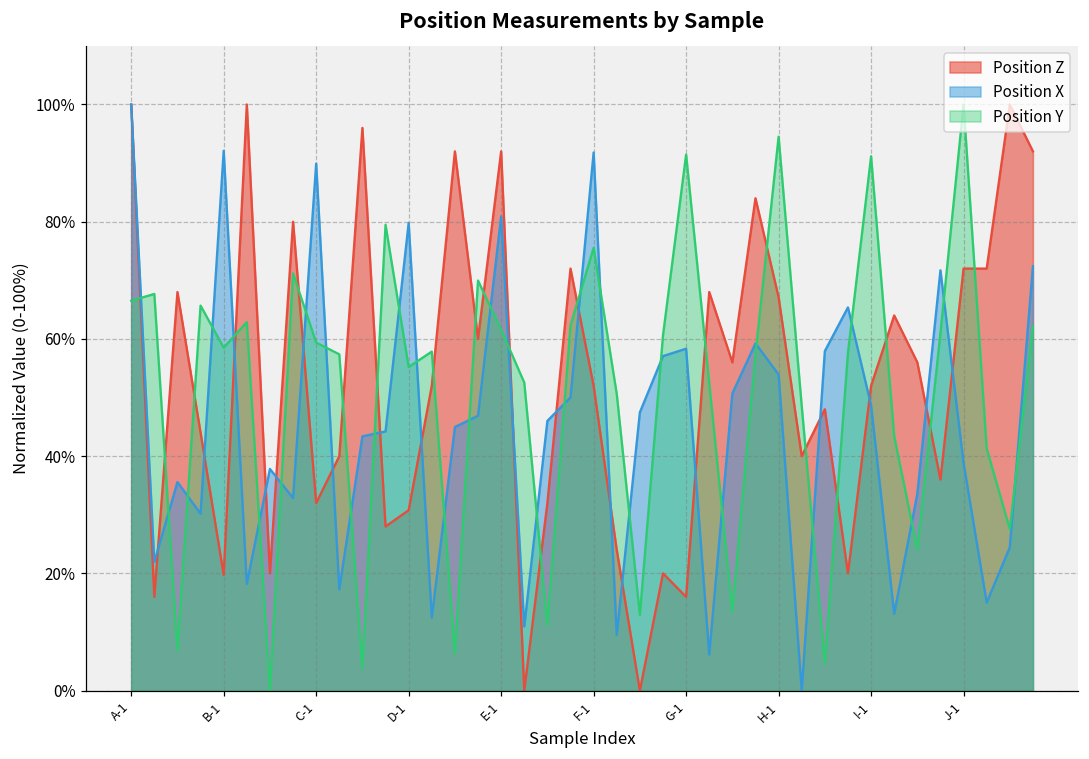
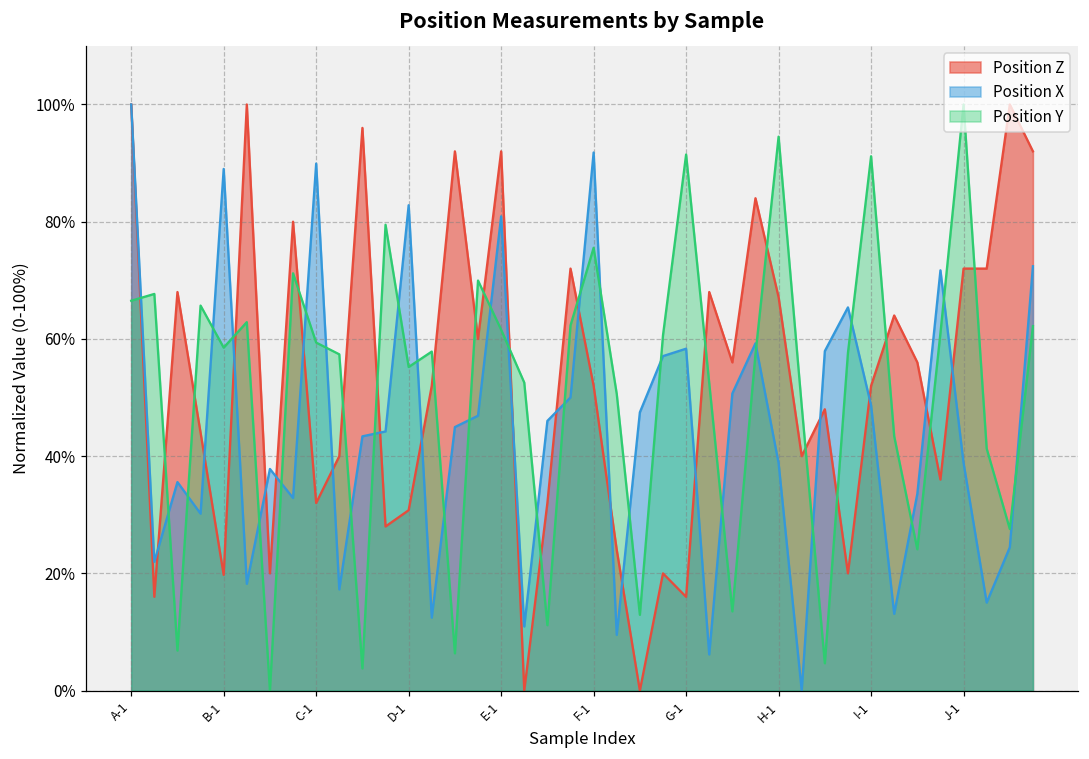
  {
    "Position Z": {
      "B-1": "20%",
      "C-1": "32%",
      "D-1": "31%",
      "E-1": "92%",
      "F-1": "52%",
      "G-1": "16%",
      "H-1": "67%",
      "I-1": "52%",
      "J-1": "72%"
    },
    "Position X": {
-     "B-1": "92%",
+     "B-1": "89%",
      "C-1": "90%",
-     "D-1": "80%",
+     "D-1": "83%",
      "E-1": "81%",
      "F-1": "92%",
      "G-1": "58%",
-     "H-1": "54%",
+     "H-1": "39%",
      "I-1": "49%",
      "J-1": "39%"
    },
    "Position Y": {
      "A-1": "67%",
      "B-1": "59%",
      "C-1": "59%",
      "D-1": "55%",
      "E-1": "62%",
      "F-1": "76%",
      "G-1": "91%",
      "H-1": "95%",
      "I-1": "91%"
    }
  }
